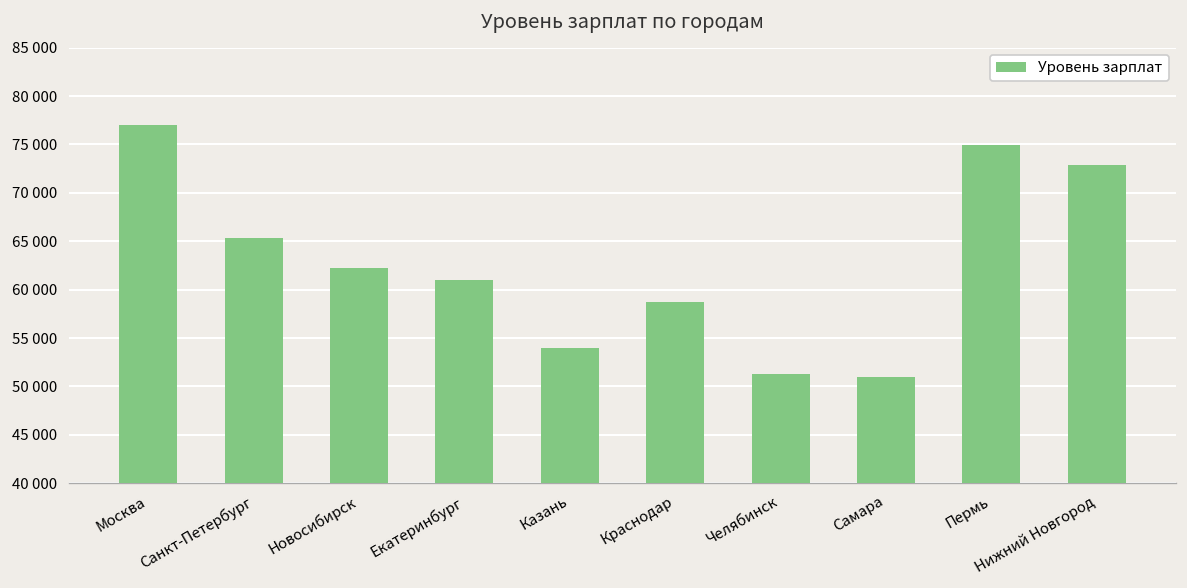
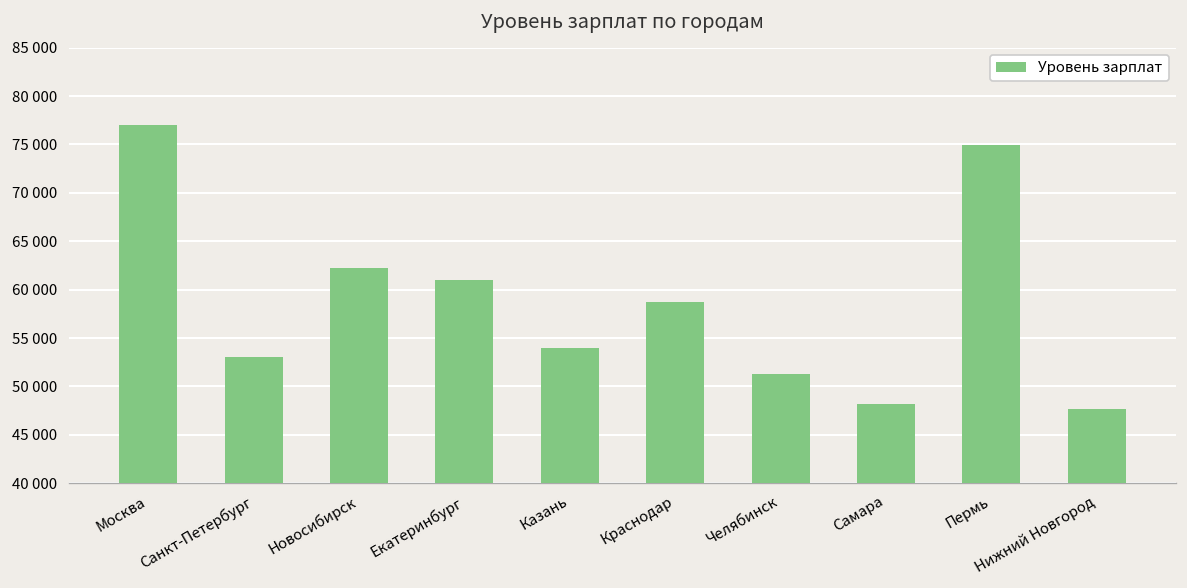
  {
    "Москва": 77000,
-   "Санкт-Петербург": 65000,
+   "Санкт-Петербург": 53000,
    "Новосибирск": 62000,
    "Екатеринбург": 61000,
    "Казань": 54000,
    "Краснодар": 59000,
    "Челябинск": 51000,
-   "Самара": 51000,
+   "Самара": 48000,
    "Пермь": 75000,
-   "Нижний Новгород": 73000
+   "Нижний Новгород": 48000
  }
